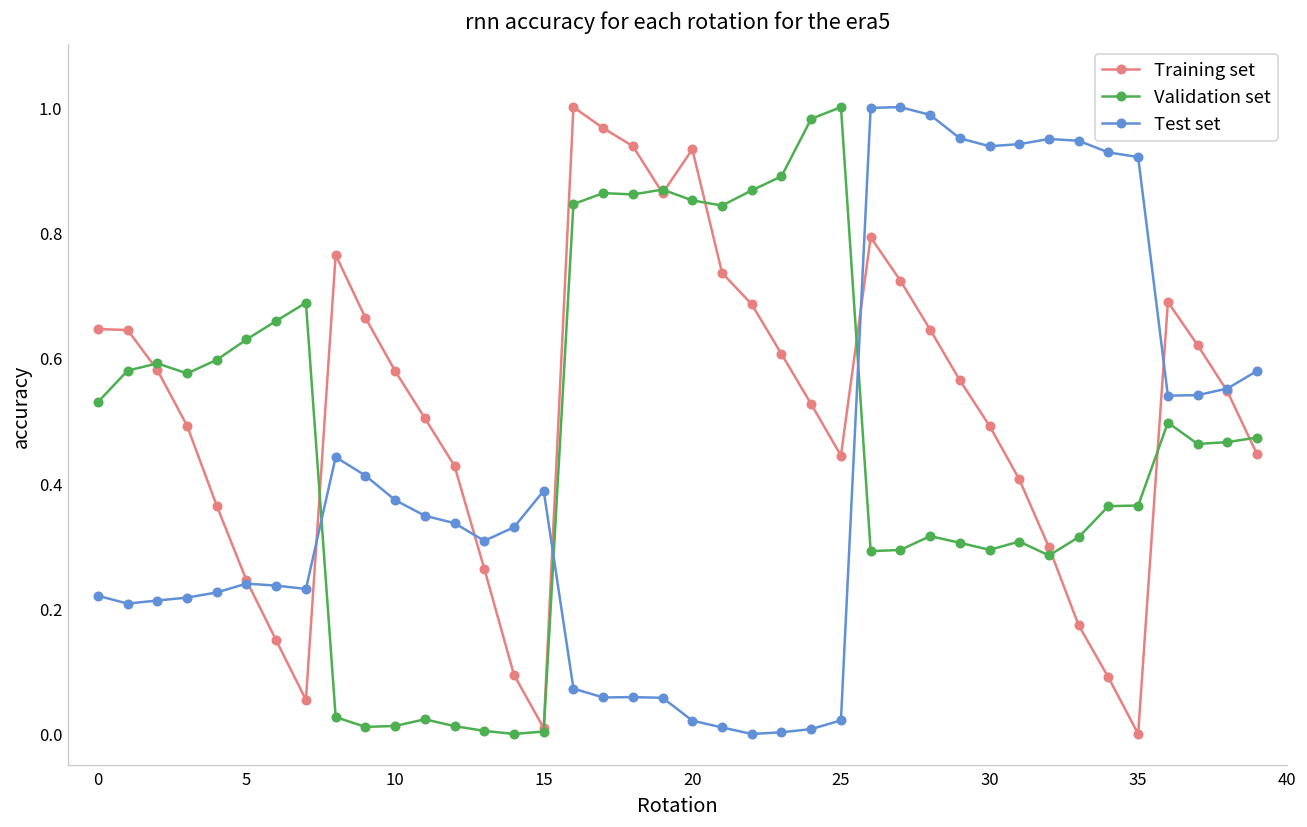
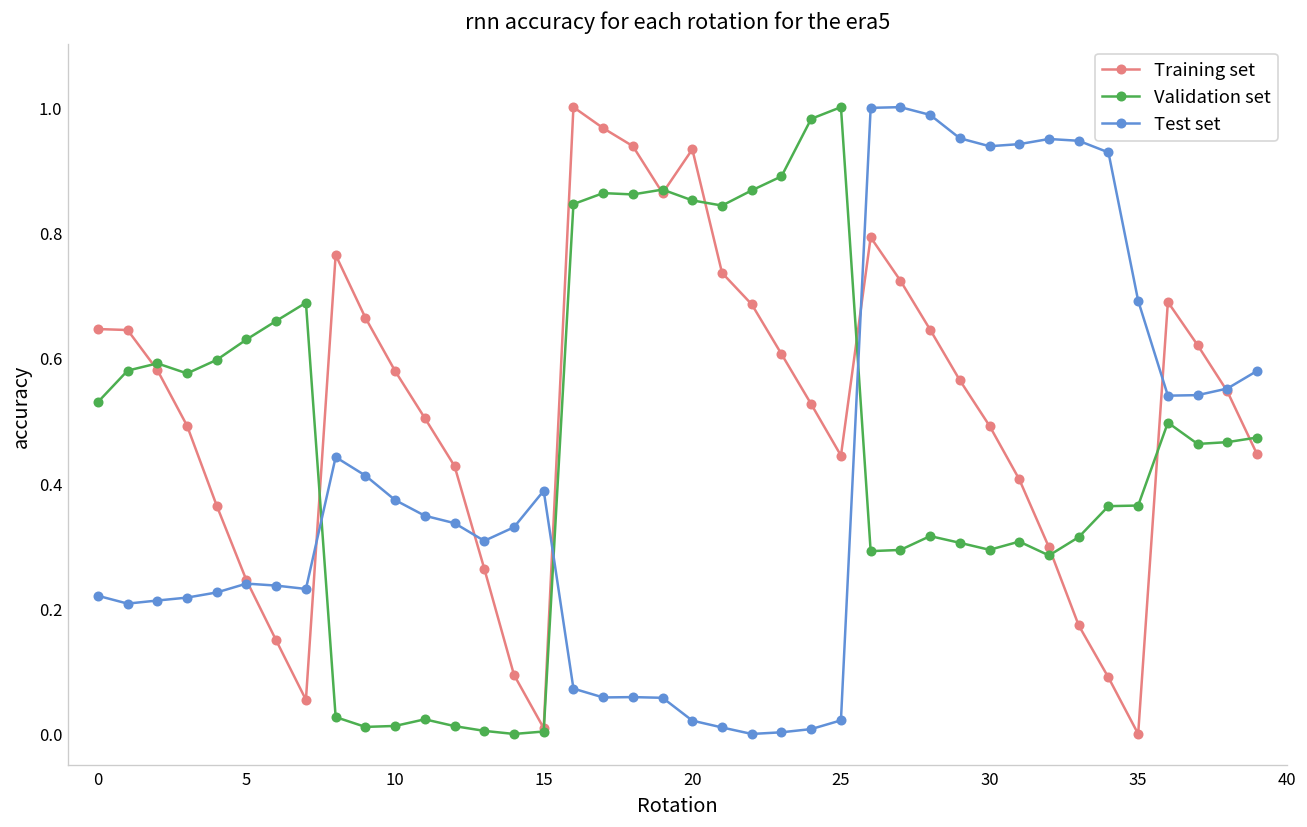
  {
    "Training set": {
      "0": 0.65,
      "5": 0.25,
      "10": 0.58,
      "15": 0.01,
      "20": 0.93,
      "25": 0.44,
      "30": 0.49,
      "35": 0.00
    },
    "Validation set": {
      "0": 0.53,
      "5": 0.63,
      "10": 0.01,
      "15": 0.00,
      "20": 0.85,
      "25": 1.00,
      "30": 0.29,
      "35": 0.36
    },
    "Test set": {
      "0": 0.22,
      "5": 0.24,
      "10": 0.37,
      "15": 0.39,
      "20": 0.02,
      "25": 0.02,
      "30": 0.94,
-     "35": 0.92
+     "35": 0.69
    }
  }
